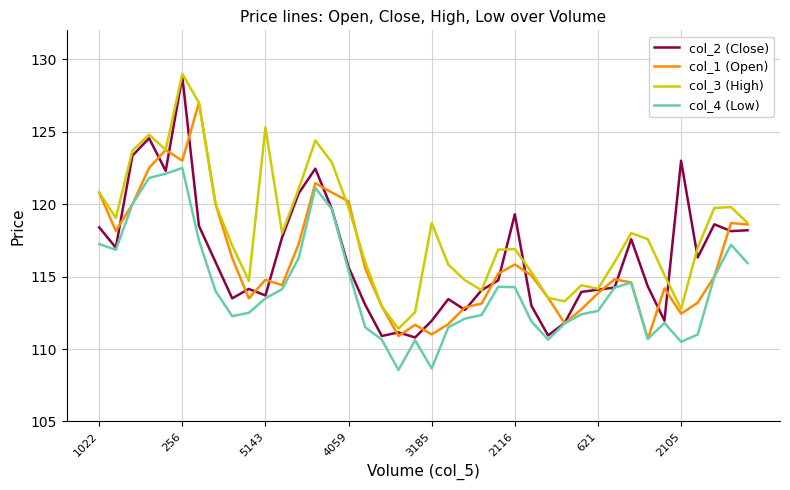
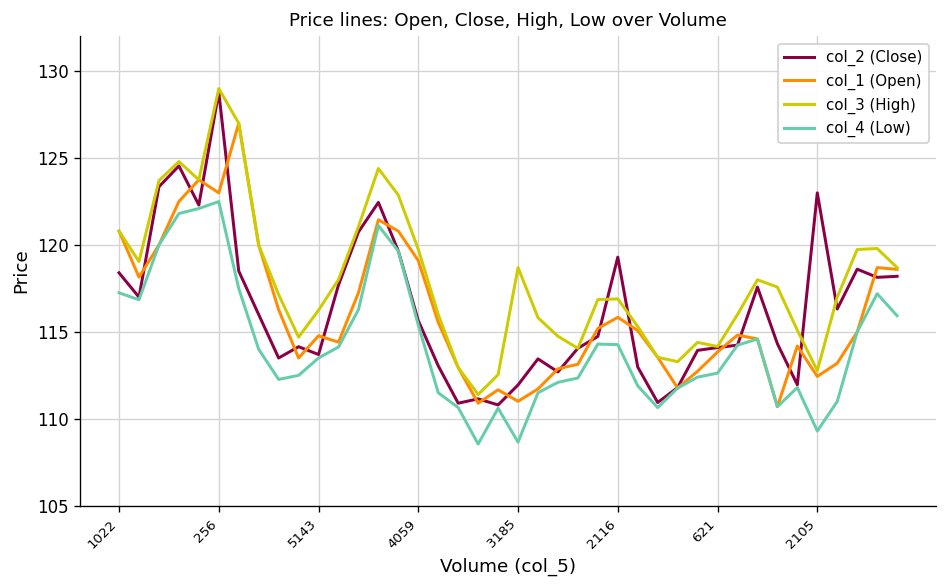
  {
    "col_2 (Close)": {
      "1022": 118.4,
      "256": 128.8,
      "5143": 113.7,
      "4059": 115.7,
      "3185": 112.0,
      "2116": 119.3,
      "2105": 123.0
    },
    "col_1 (Open)": {
      "256": 123.0,
      "5143": 114.8,
-     "4059": 120.2,
+     "4059": 119.1,
      "3185": 111.0,
      "2116": 115.8,
      "621": 113.9,
      "2105": 112.4
    },
    "col_3 (High)": {
      "256": 129.0,
-     "5143": 125.3,
+     "5143": 116.3,
      "4059": 119.8,
      "3185": 118.7,
      "2116": 116.9,
      "2105": 112.8
    },
    "col_4 (Low)": {
      "1022": 117.3,
      "256": 122.5,
      "5143": 113.5,
      "4059": 115.4,
      "3185": 108.7,
      "2116": 114.3,
      "621": 112.6,
-     "2105": 110.5
+     "2105": 109.3
    }
  }
